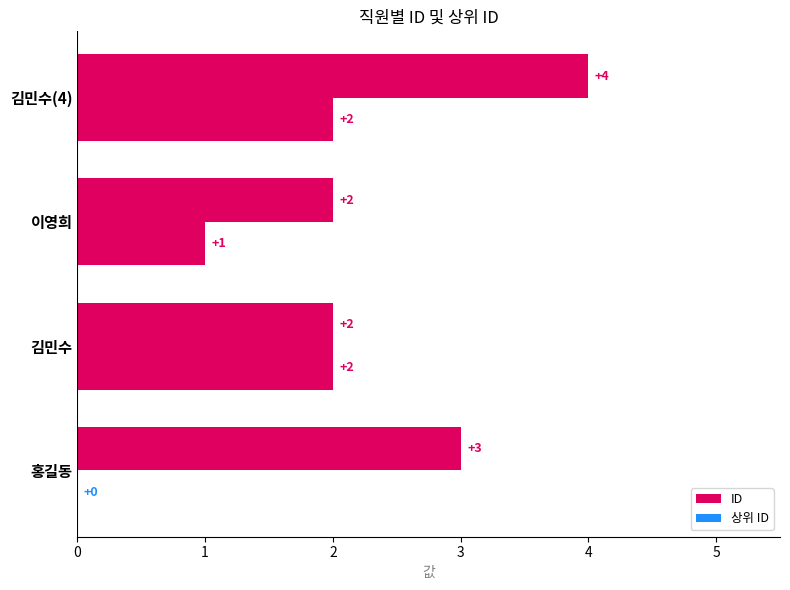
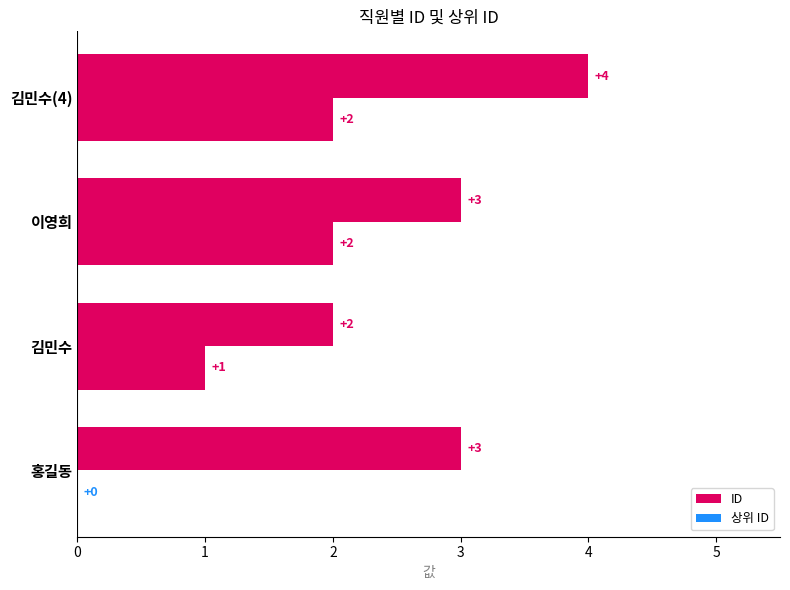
  {
    "ID": {
      "김민수(4)": "+4",
-     "이영희": "+2",
+     "이영희": "+3",
      "김민수": "+2",
      "홍길동": "+3"
    },
    "상위 ID": {
      "김민수(4)": "+2",
-     "이영희": "+1",
-     "김민수": "+2",
+     "이영희": "+2",
+     "김민수": "+1",
      "홍길동": "+0"
    }
  }
